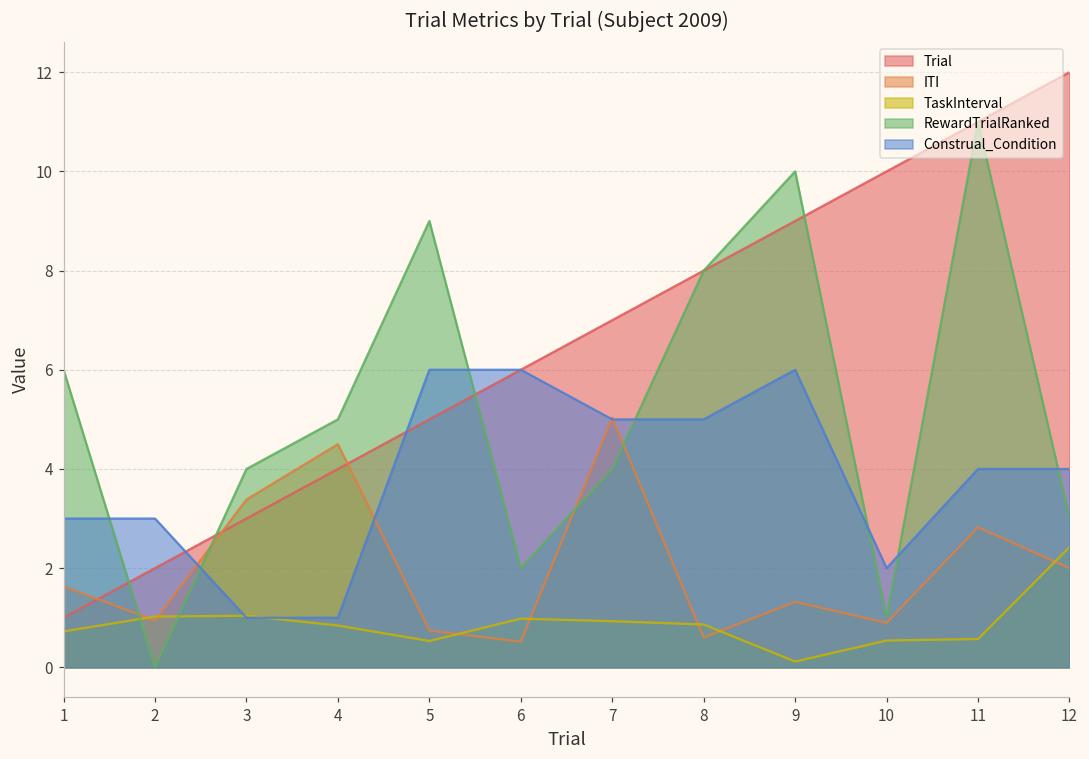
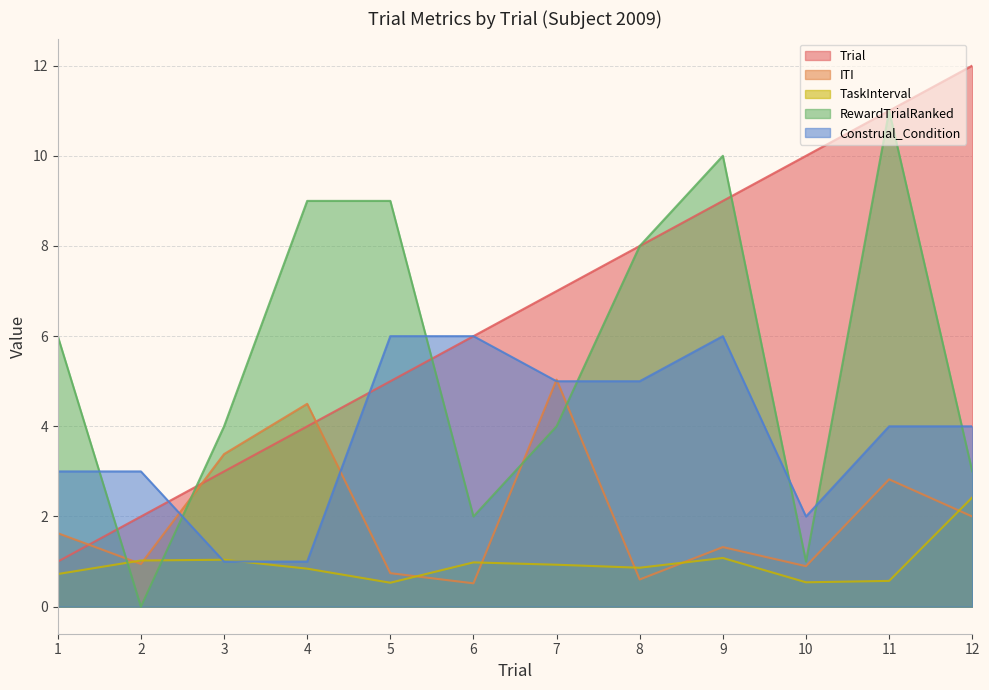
  {
    "TaskInterval": {
      "1": 0.7,
      "2": 1.0,
      "4": 0.8,
      "5": 0.5,
      "6": 1.0,
      "7": 0.9,
      "8": 0.9,
-     "9": 0.1,
+     "9": 1.1,
      "10": 0.5,
      "11": 0.6,
      "12": 2.4
    },
    "RewardTrialRanked": {
      "1": 6,
      "2": 0,
      "3": 4,
-     "4": 5,
+     "4": 9,
      "5": 9,
      "6": 2,
      "7": 4,
      "9": 10,
      "10": 1,
      "12": 3
    },
    "Construal_Condition": {
      "1": 3.0,
      "2": 3.0,
      "4": 1.0,
      "5": 6.0,
      "8": 5.0,
      "9": 6.0,
      "10": 2.0,
      "11": 4.0,
      "12": 4.0
    }
  }
